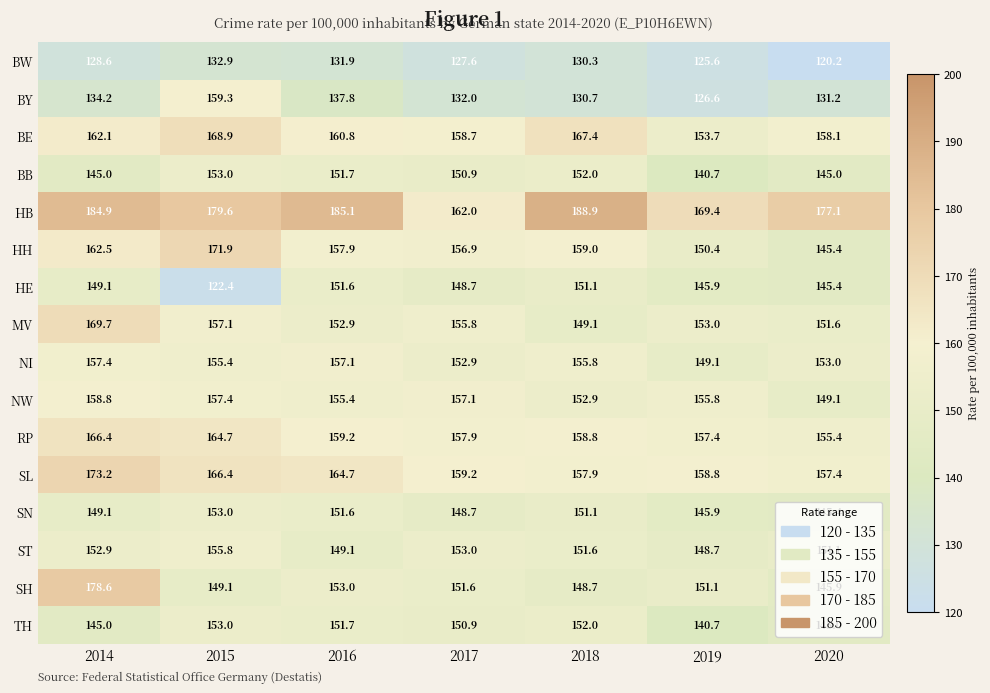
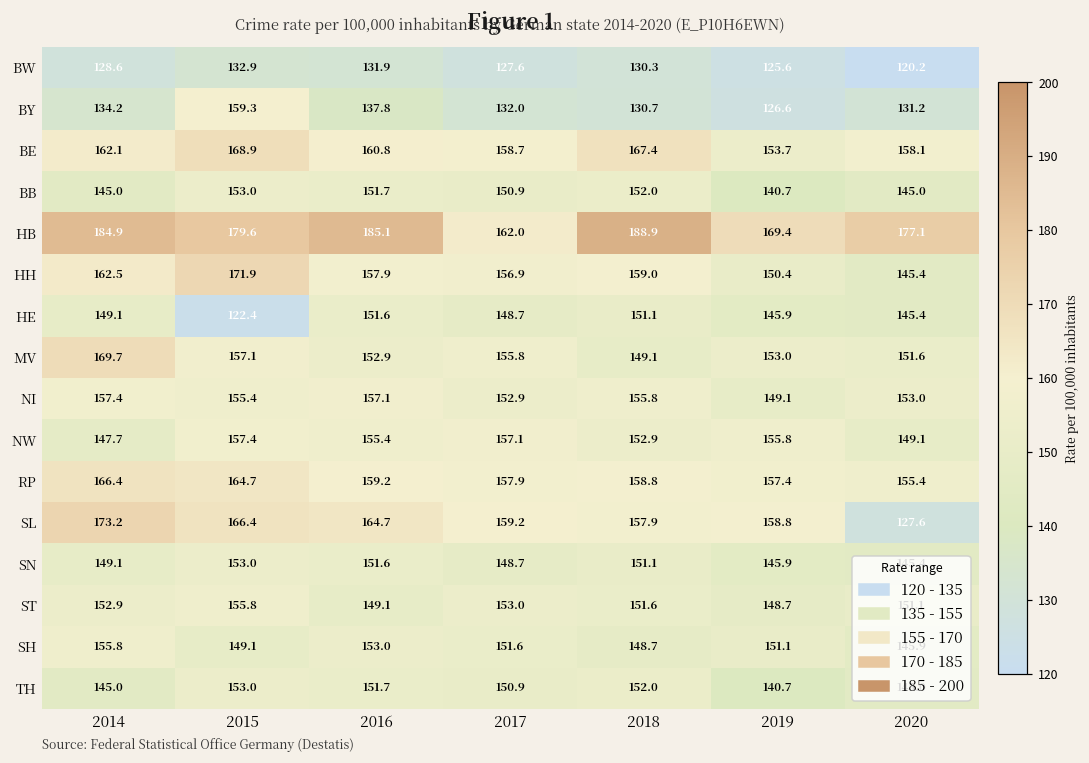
  {
    "BW": {
      "2015": 132.9,
      "2016": 131.9,
      "2017": 127.6,
      "2018": 130.3,
      "2019": 125.6,
      "2020": 120.2
    },
    "BY": {
      "2014": 134.2,
      "2015": 159.3,
      "2016": 137.8,
      "2017": 132.0,
      "2018": 130.7,
      "2019": 126.6,
      "2020": 131.2
    },
    "BE": {
      "2014": 162.1,
      "2015": 168.9,
      "2016": 160.8,
      "2017": 158.7,
      "2018": 167.4,
      "2019": 153.7,
      "2020": 158.1
    },
    "BB": {
      "2014": 145.0,
      "2015": 153.0,
      "2016": 151.7,
      "2017": 150.9,
      "2018": 152.0,
      "2019": 140.7,
      "2020": 145.0
    },
    "HB": {
      "2014": 184.9,
      "2015": 179.6,
      "2016": 185.1,
      "2017": 162.0,
      "2018": 188.9,
      "2019": 169.4,
      "2020": 177.1
    },
    "HH": {
      "2014": 162.5,
      "2015": 171.9,
      "2016": 157.9,
      "2017": 156.9,
      "2018": 159.0,
      "2019": 150.4,
      "2020": 145.4
    },
    "HE": {
      "2014": 149.1,
      "2015": 122.4,
      "2016": 151.6,
      "2017": 148.7,
      "2018": 151.1,
      "2019": 145.9,
      "2020": 145.4
    },
    "MV": {
      "2014": 169.7,
      "2015": 157.1,
      "2016": 152.9,
      "2017": 155.8,
      "2018": 149.1,
      "2019": 153.0,
      "2020": 151.6
    },
    "NI": {
      "2014": 157.4,
      "2015": 155.4,
      "2016": 157.1,
      "2017": 152.9,
      "2018": 155.8,
      "2019": 149.1,
      "2020": 153.0
    },
    "NW": {
-     "2014": 158.8,
+     "2014": 147.7,
      "2015": 157.4,
      "2016": 155.4,
      "2017": 157.1,
      "2018": 152.9,
      "2019": 155.8,
      "2020": 149.1
    },
    "RP": {
      "2014": 166.4,
      "2015": 164.7,
      "2016": 159.2,
      "2017": 157.9,
      "2018": 158.8,
      "2019": 157.4,
      "2020": 155.4
    },
    "SL": {
      "2014": 173.2,
      "2015": 166.4,
      "2016": 164.7,
      "2017": 159.2,
      "2018": 157.9,
      "2019": 158.8,
-     "2020": 157.4
+     "2020": 127.6
    },
    "SN": {
      "2014": 149.1,
      "2015": 153.0,
      "2016": 151.6,
      "2017": 148.7,
      "2018": 151.1,
      "2019": 145.9
    },
    "ST": {
      "2014": 152.9,
      "2015": 155.8,
      "2016": 149.1,
      "2017": 153.0,
      "2018": 151.6,
      "2019": 148.7
    },
    "SH": {
-     "2014": 178.6,
+     "2014": 155.8,
      "2015": 149.1,
      "2016": 153.0,
      "2017": 151.6,
      "2018": 148.7,
      "2019": 151.1
    },
    "TH": {
      "2014": 145.0,
      "2015": 153.0,
      "2016": 151.7,
      "2017": 150.9,
      "2018": 152.0,
      "2019": 140.7
    }
  }
